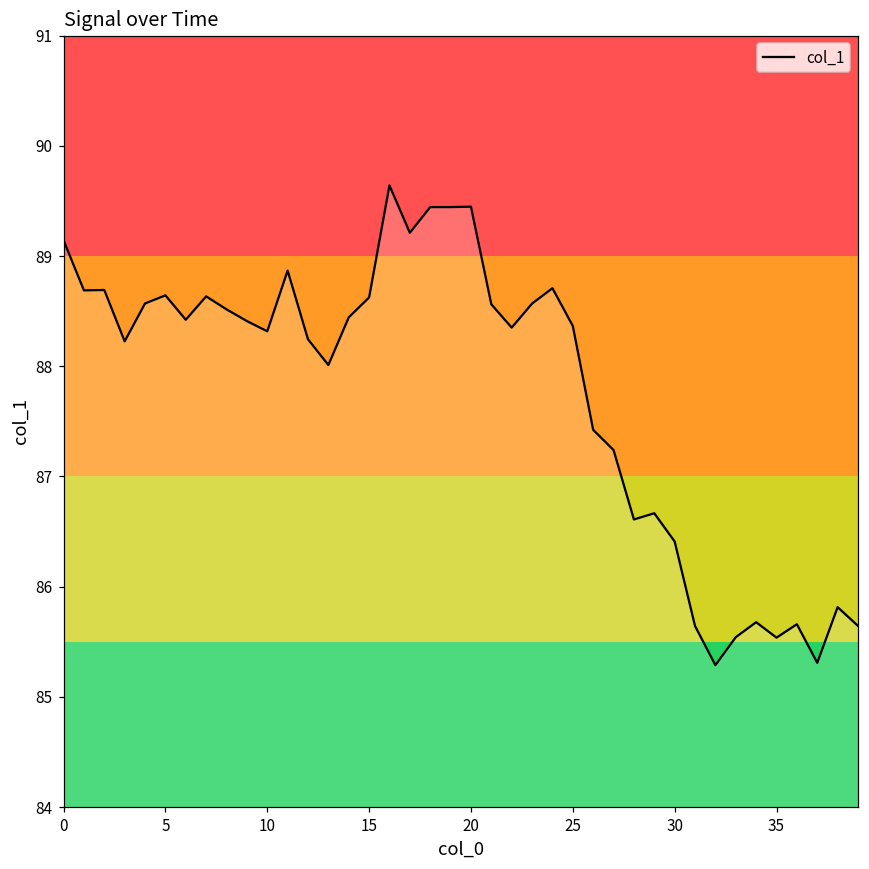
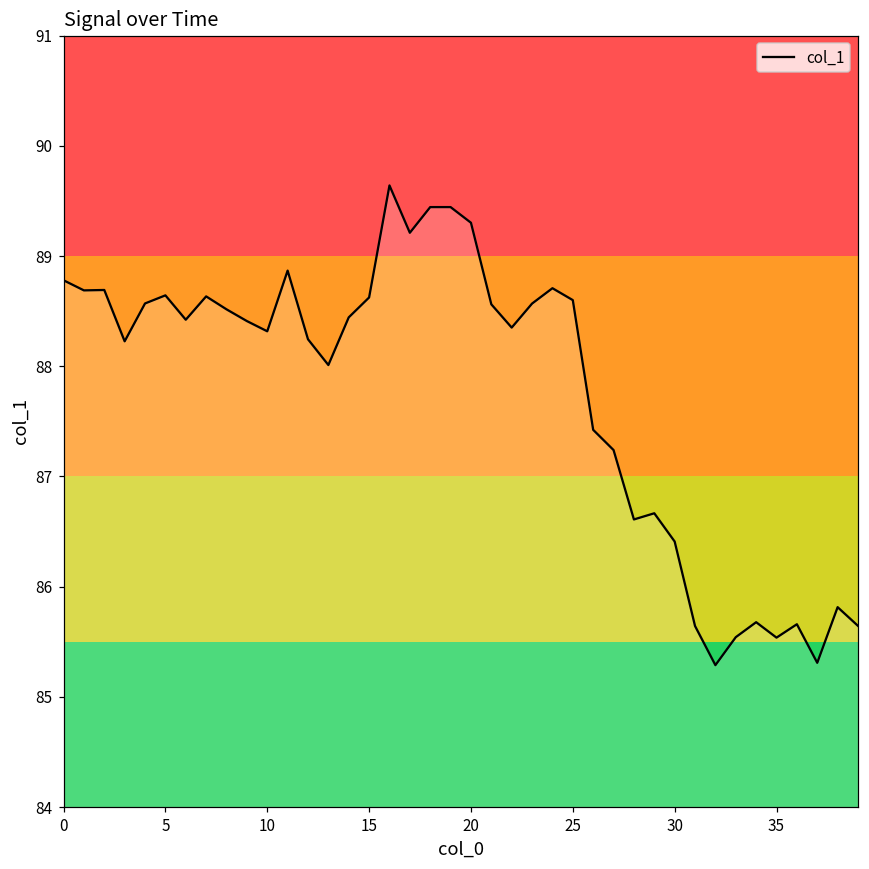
  {
-   "0": 89.14,
+   "0": 88.78,
    "5": 88.64,
    "10": 88.32,
    "15": 88.62,
-   "20": 89.45,
-   "25": 88.37,
+   "20": 89.30,
+   "25": 88.60,
    "30": 86.41,
    "35": 85.54
  }
